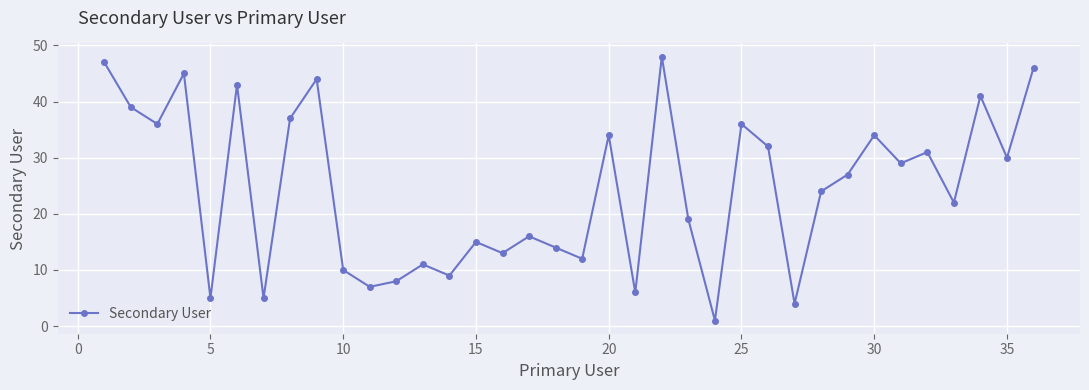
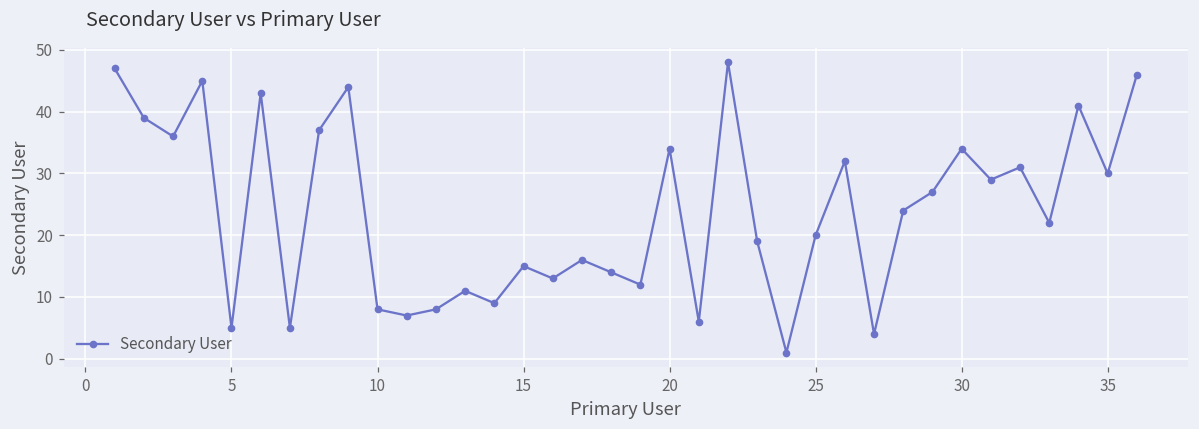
  {
    "5": 5,
-   "10": 10,
+   "10": 8,
    "15": 15,
    "20": 34,
-   "25": 36,
+   "25": 20,
    "30": 34,
    "35": 30
  }
